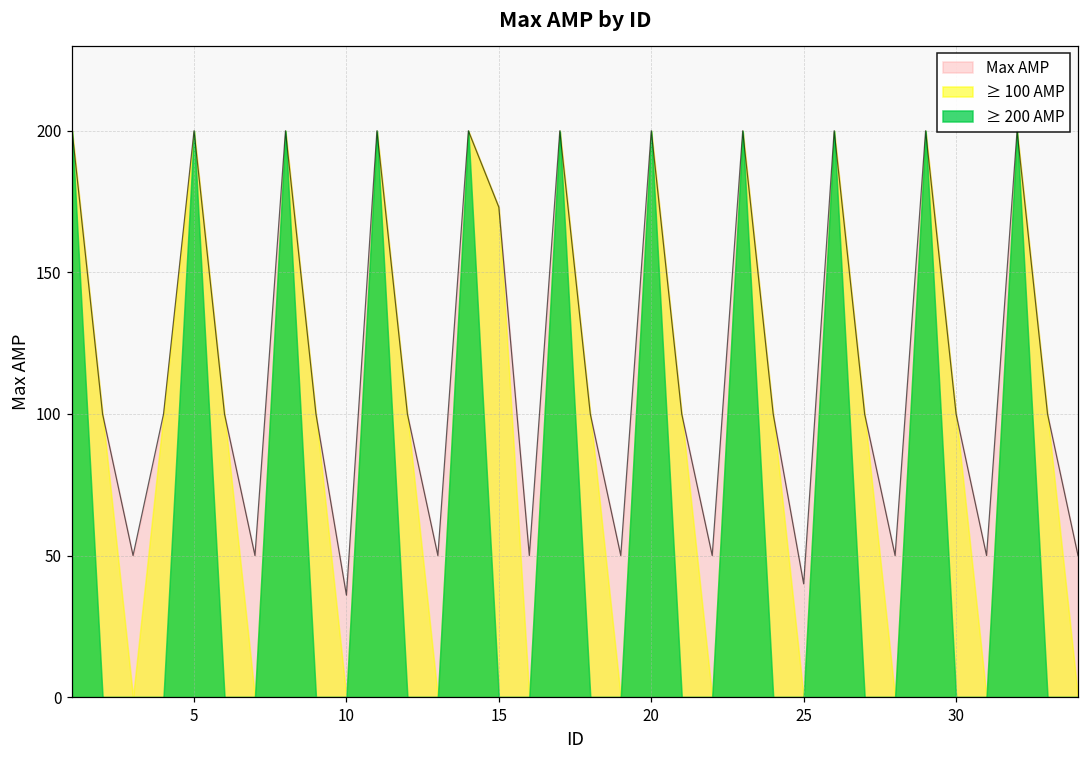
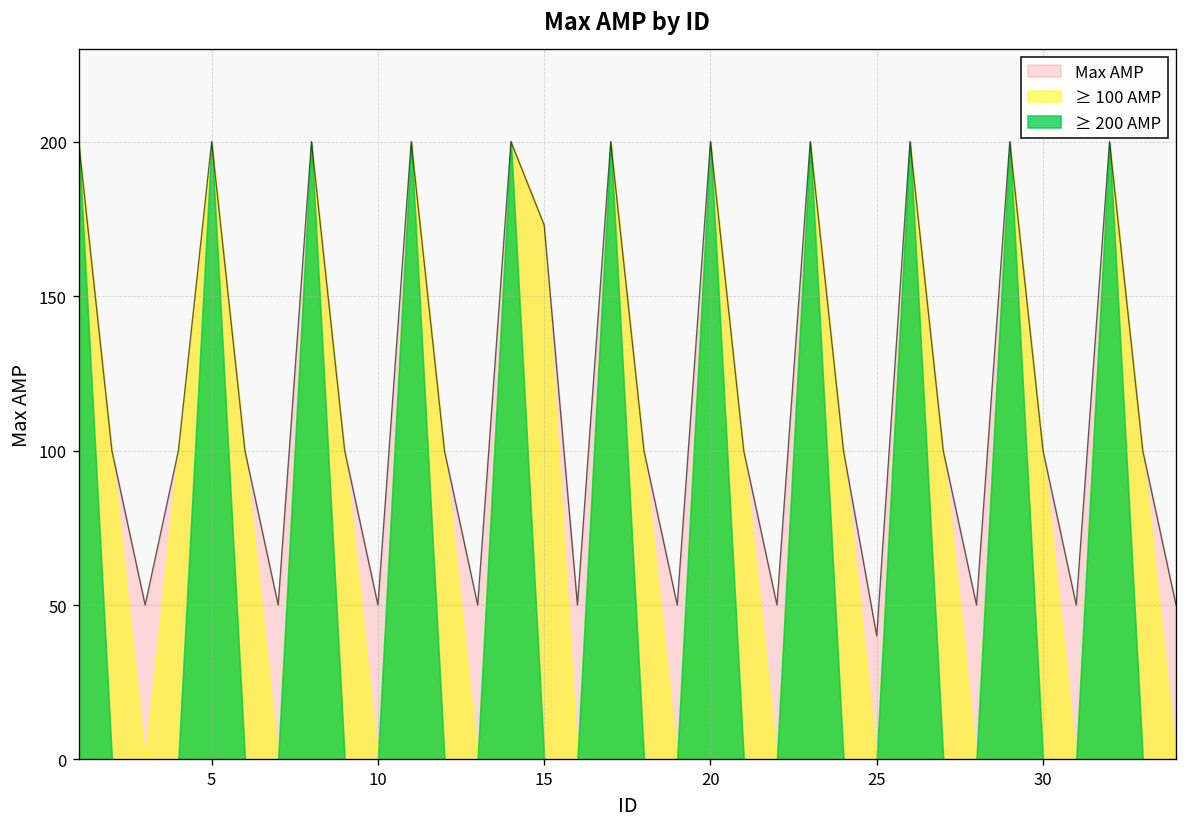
  {
    "Max AMP": {
-     "10": 36,
+     "10": 50,
      "25": 40
    },
    "≥ 200 AMP": {
      "15": 0,
      "30": 0
    }
  }
